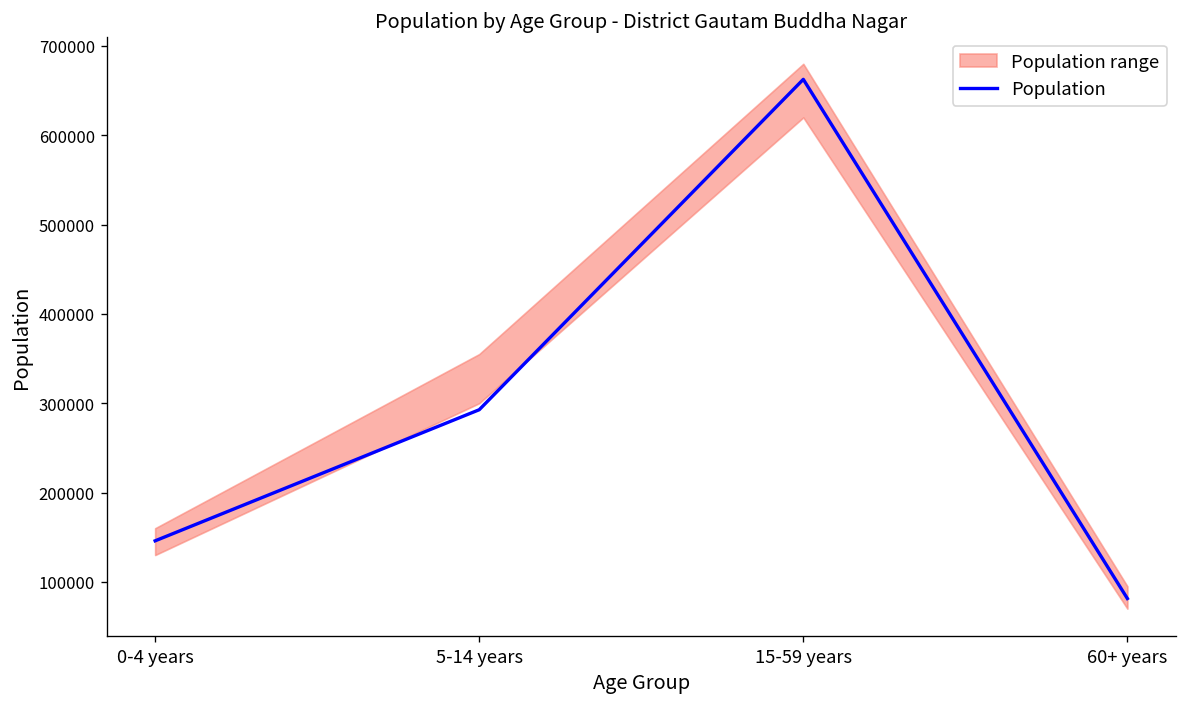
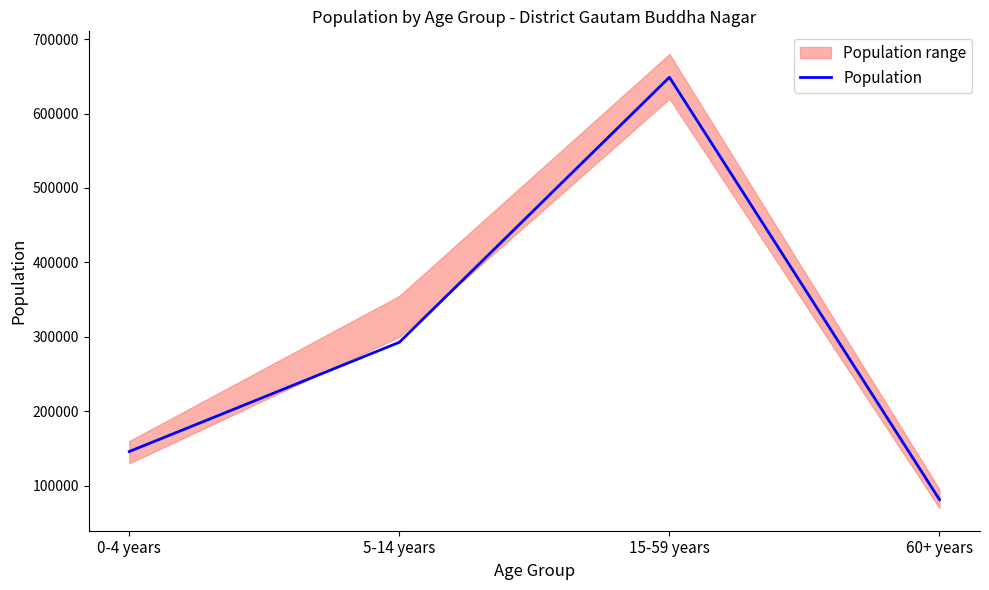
  {
    "Population": {
      "0-4 years": 150000,
      "5-14 years": 290000,
-     "15-59 years": 660000,
+     "15-59 years": 650000,
      "60+ years": 80000
    }
  }
